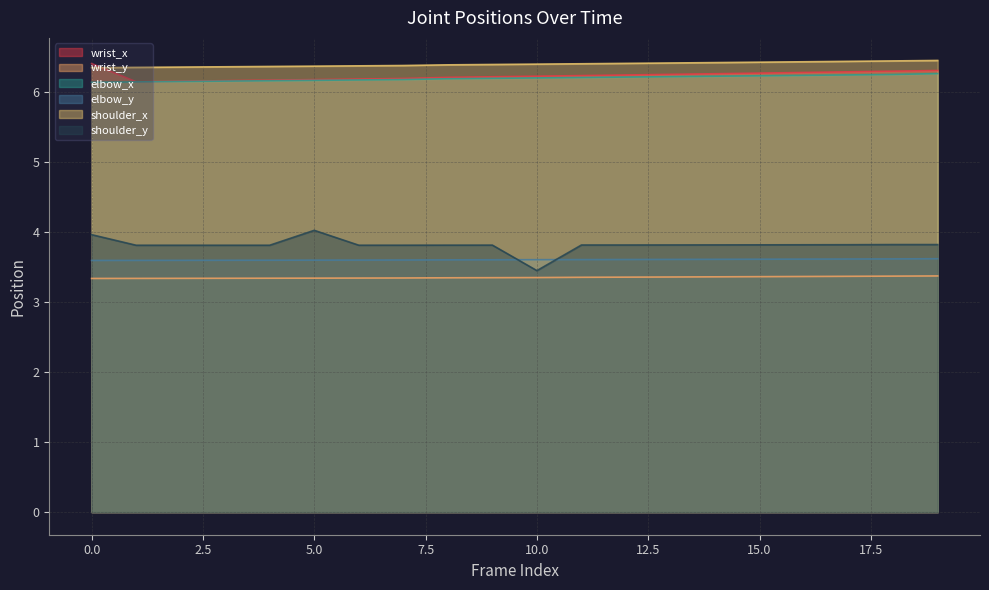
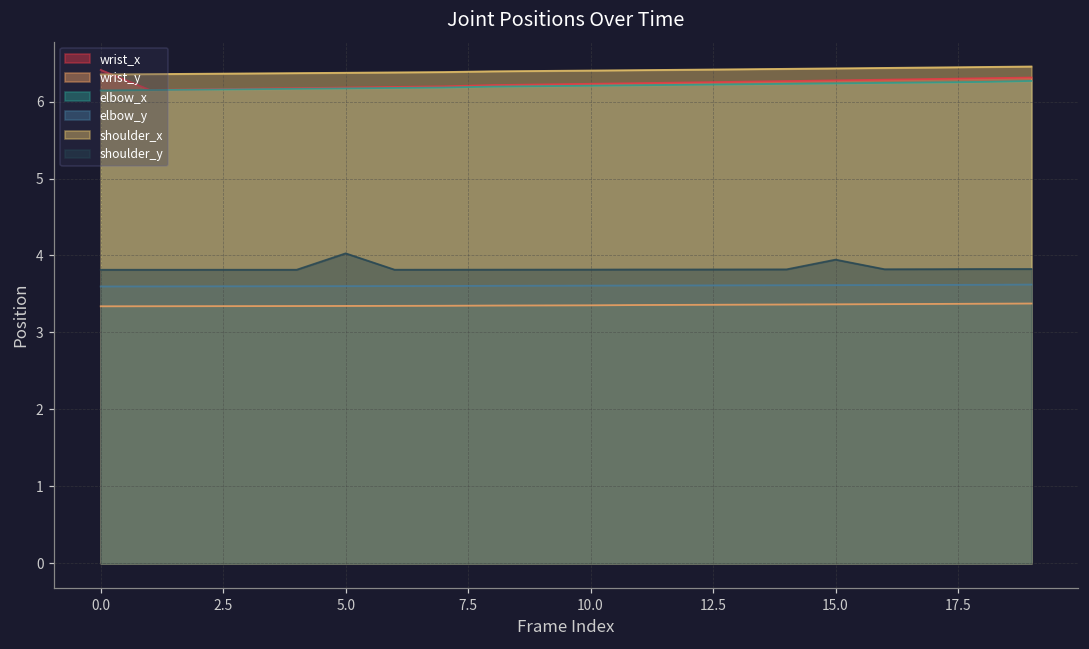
  {
    "wrist_x": {
      "15.0": 6.3
    },
    "shoulder_y": {
-     "0.0": 4.0,
+     "0.0": 3.8,
      "5.0": 4.0,
-     "10.0": 3.5,
-     "15.0": 3.8
+     "10.0": 3.8,
+     "15.0": 3.9
    }
  }
